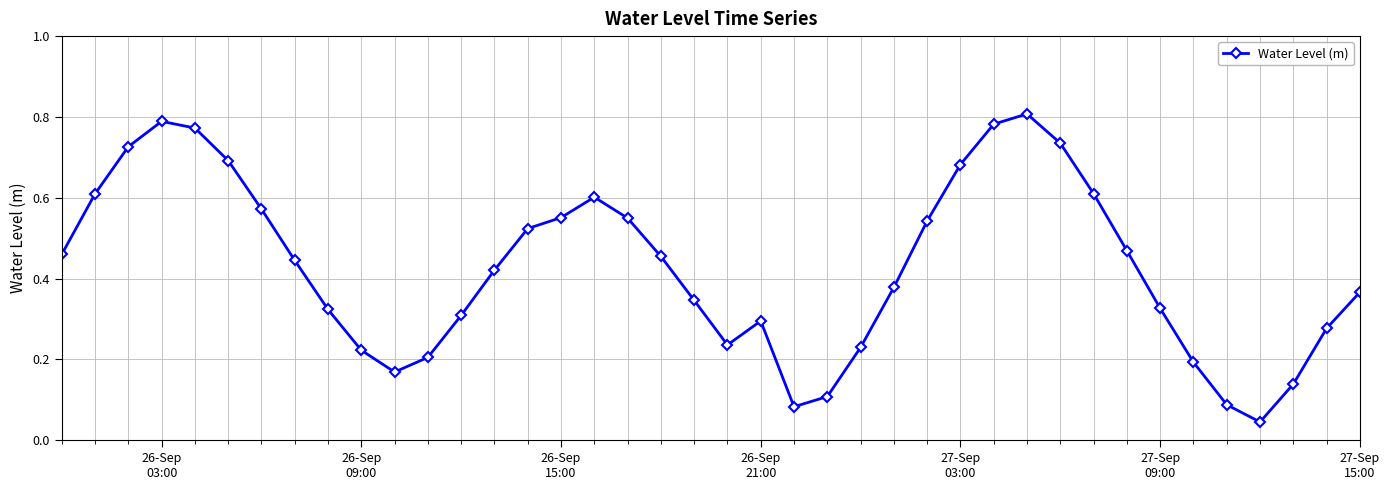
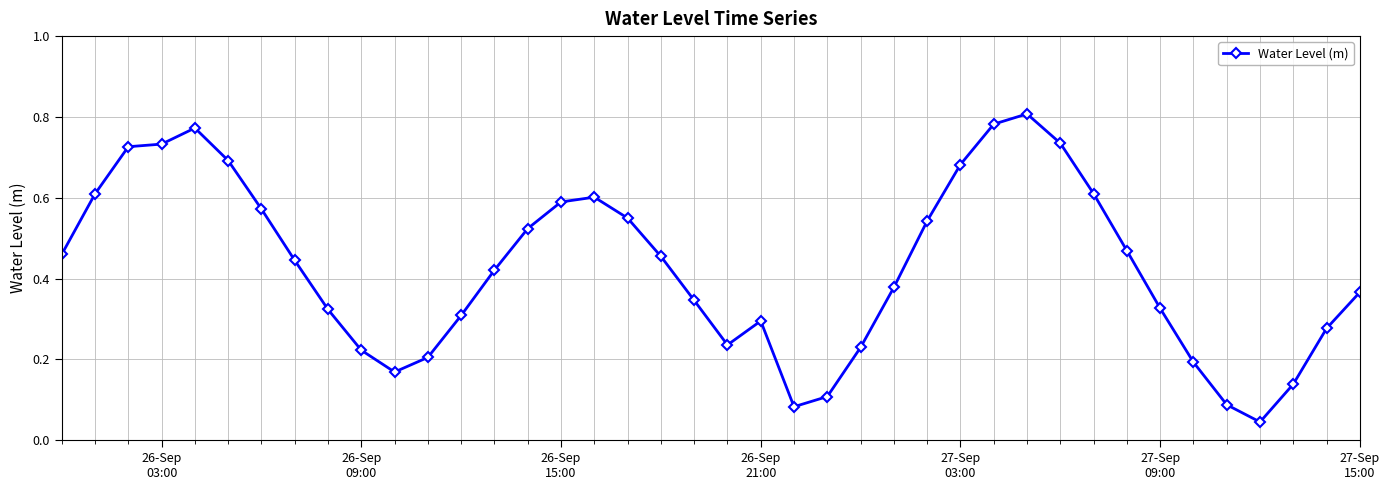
  {
-   "26-Sep 03:00": 0.79,
+   "26-Sep 03:00": 0.73,
    "26-Sep 09:00": 0.22,
-   "26-Sep 15:00": 0.55,
+   "26-Sep 15:00": 0.59,
    "26-Sep 21:00": 0.30,
    "27-Sep 03:00": 0.68,
    "27-Sep 09:00": 0.33,
    "27-Sep 15:00": 0.37
  }
